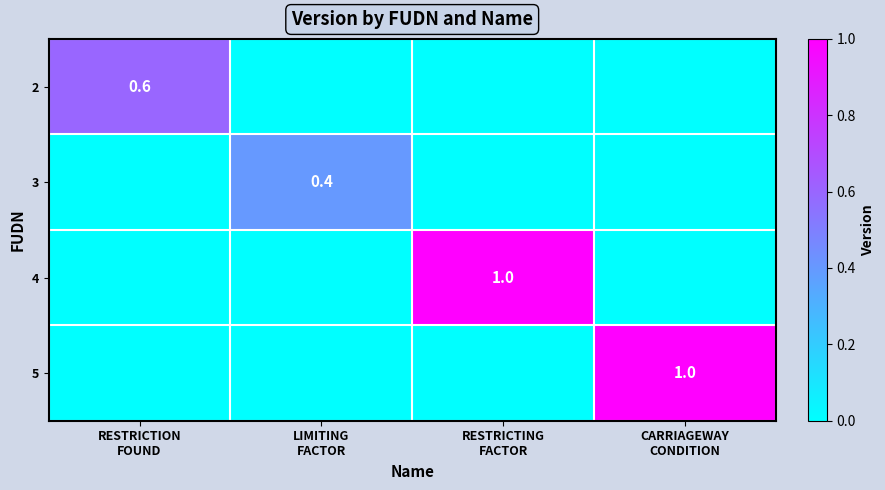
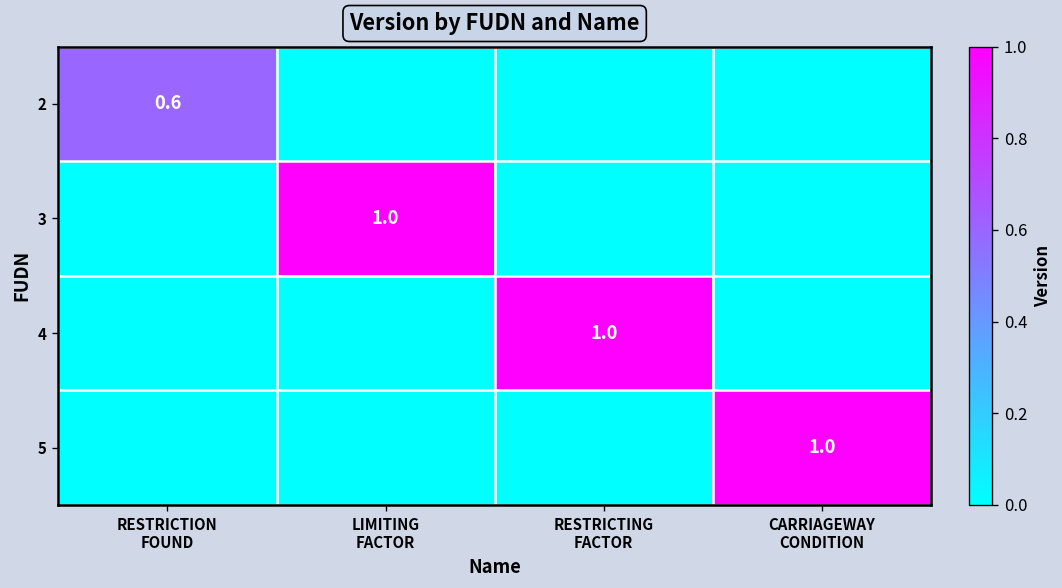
  {
    "2": {
      "RESTRICTION FOUND": 0.6
    },
    "3": {
-     "LIMITING FACTOR": 0.4
+     "LIMITING FACTOR": 1.0
    },
    "4": {
      "RESTRICTING FACTOR": 1.0
    },
    "5": {
      "CARRIAGEWAY CONDITION": 1.0
    }
  }
